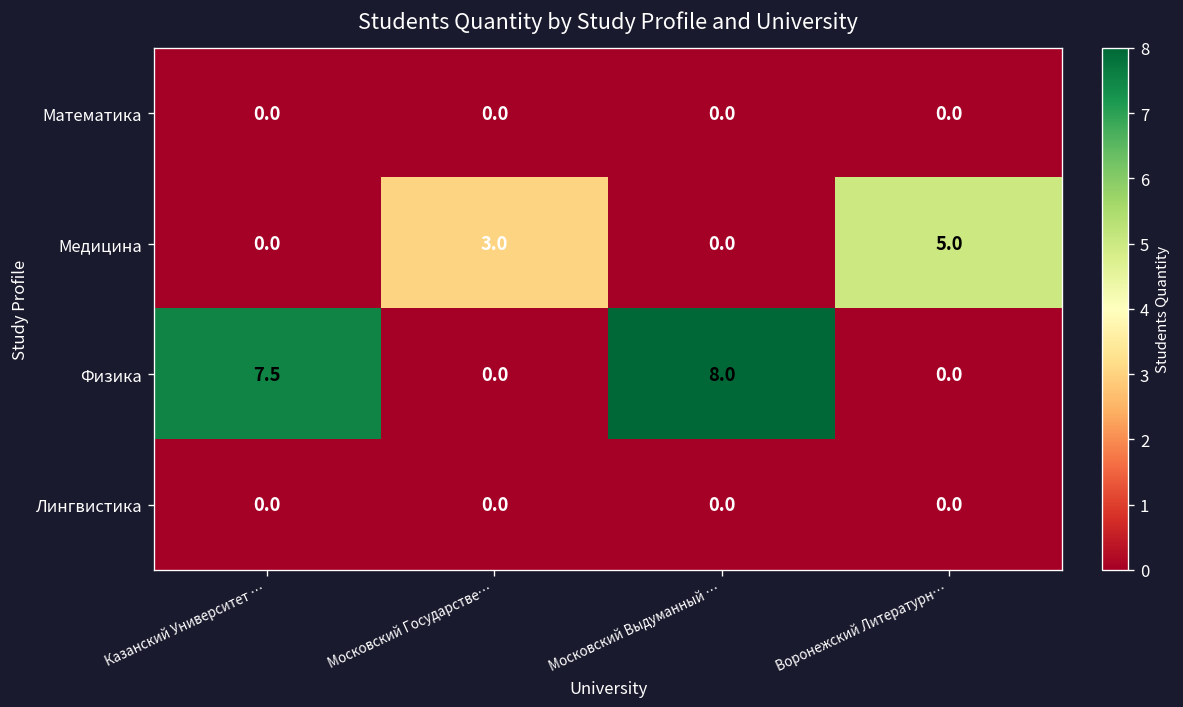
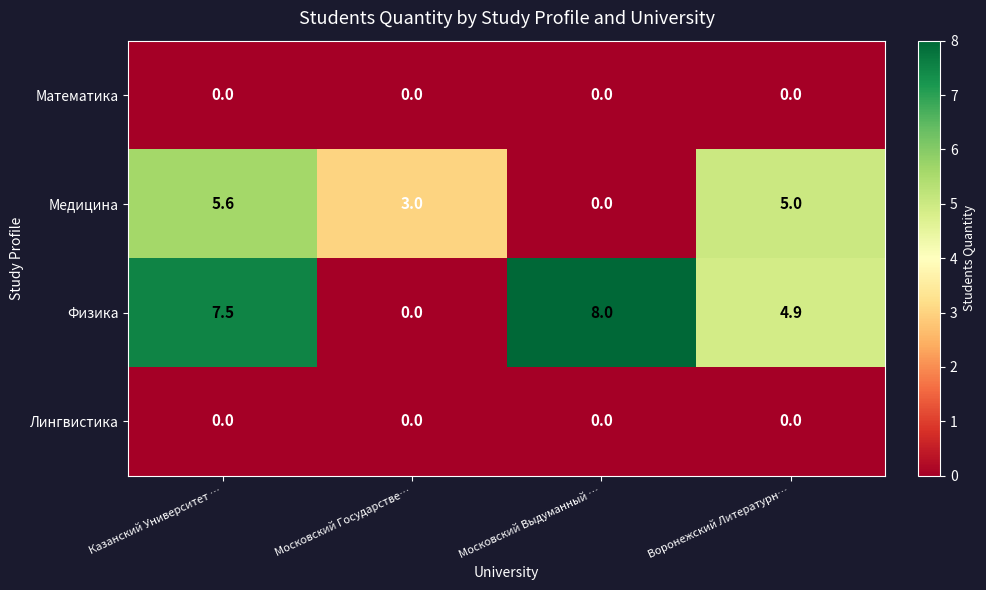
  {
    "Математика": {
      "Казанский Университет …": 0.0,
      "Московский Государстве…": 0.0,
      "Московский Выдуманный …": 0.0,
      "Воронежский Литературн…": 0.0
    },
    "Медицина": {
-     "Казанский Университет …": 0.0,
+     "Казанский Университет …": 5.6,
      "Московский Государстве…": 3.0,
      "Московский Выдуманный …": 0.0,
      "Воронежский Литературн…": 5.0
    },
    "Физика": {
      "Казанский Университет …": 7.5,
      "Московский Государстве…": 0.0,
      "Московский Выдуманный …": 8.0,
-     "Воронежский Литературн…": 0.0
+     "Воронежский Литературн…": 4.9
    },
    "Лингвистика": {
      "Казанский Университет …": 0.0,
      "Московский Государстве…": 0.0,
      "Московский Выдуманный …": 0.0,
      "Воронежский Литературн…": 0.0
    }
  }
